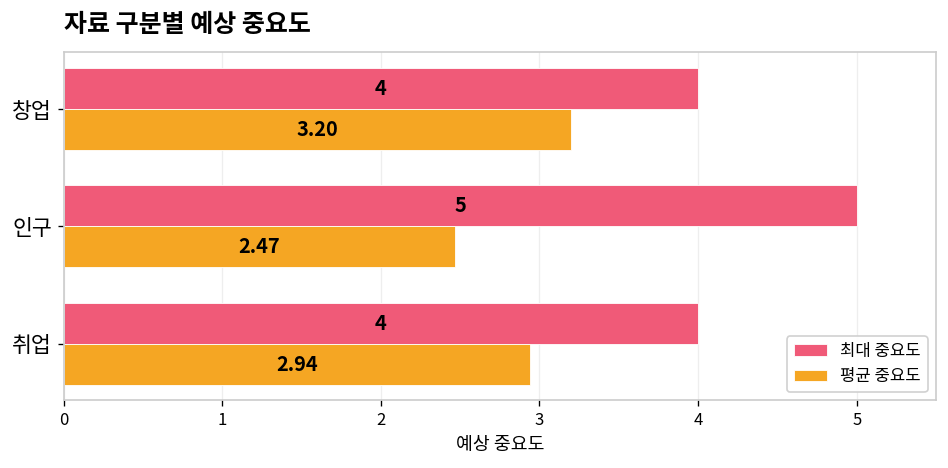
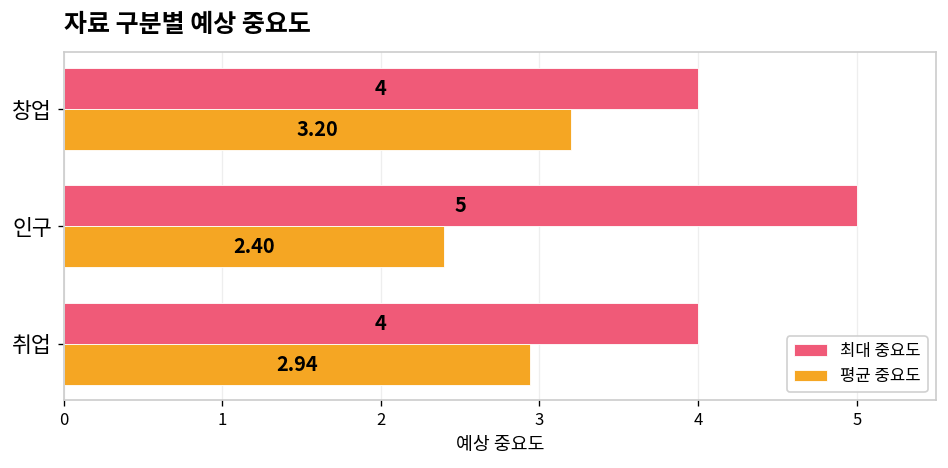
  {
    "최대 중요도": {
      "창업": 4,
      "인구": 5,
      "취업": 4
    },
    "평균 중요도": {
      "창업": 3.20,
-     "인구": 2.47,
+     "인구": 2.40,
      "취업": 2.94
    }
  }
